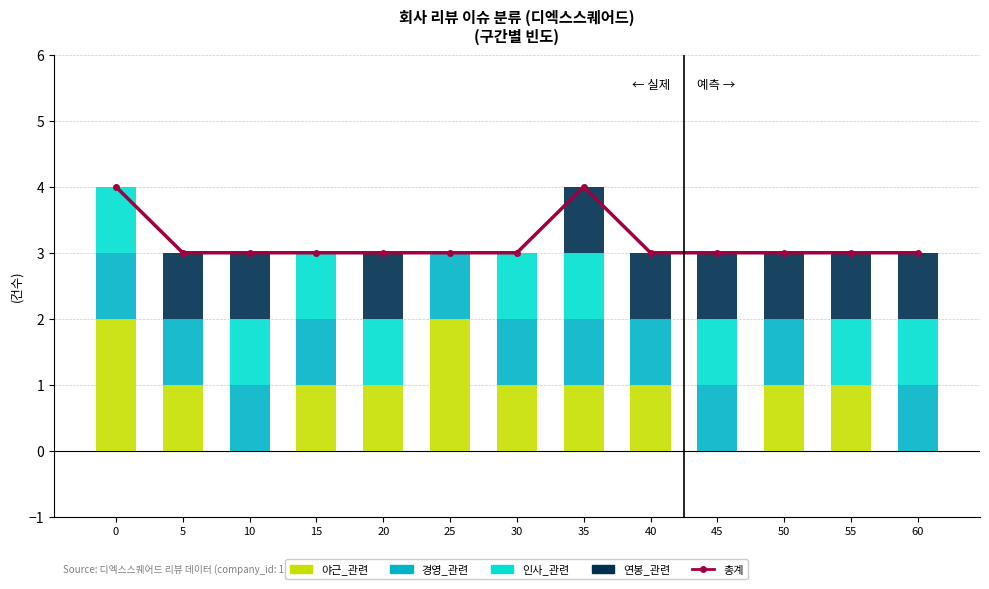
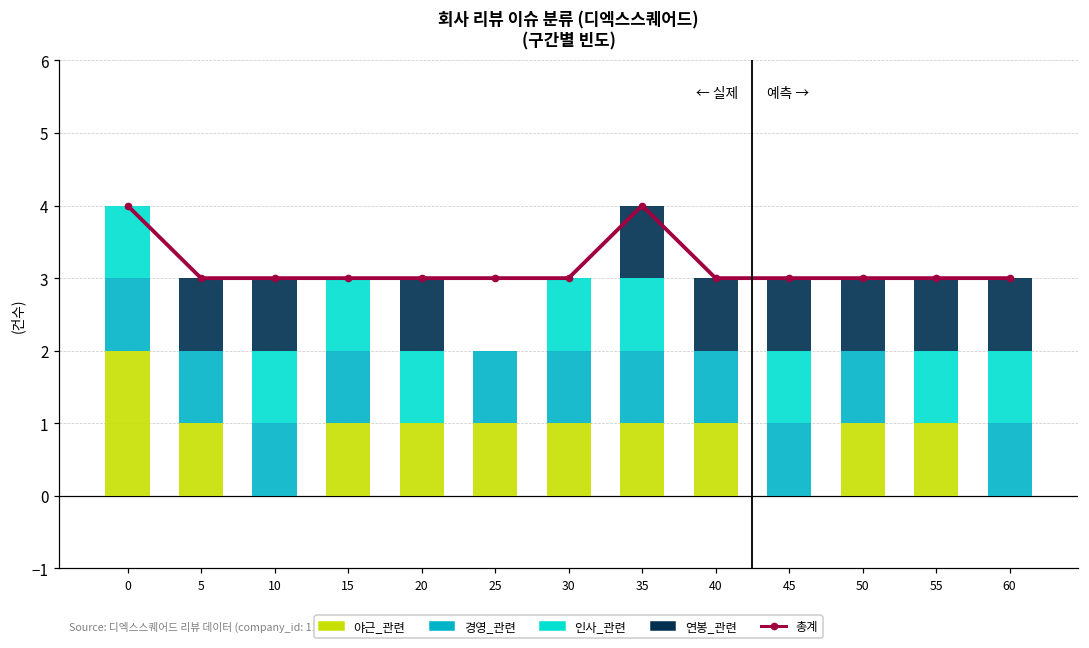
  {
    "연봉_관련": {
      "0": 4,
      "5": 3,
      "10": 3,
      "15": 3,
      "20": 3,
      "25": 3,
      "30": 3,
      "35": 4,
      "40": 3,
      "45": 3,
      "50": 3,
      "55": 3,
      "60": 3
    },
    "야근_관련": {
      "0": 2,
      "5": 1,
      "10": 0,
      "15": 1,
      "20": 1,
-     "25": 2,
+     "25": 1,
      "30": 1,
      "35": 1,
      "40": 1,
      "45": 0,
      "50": 1,
      "55": 1,
      "60": 0
    }
  }
